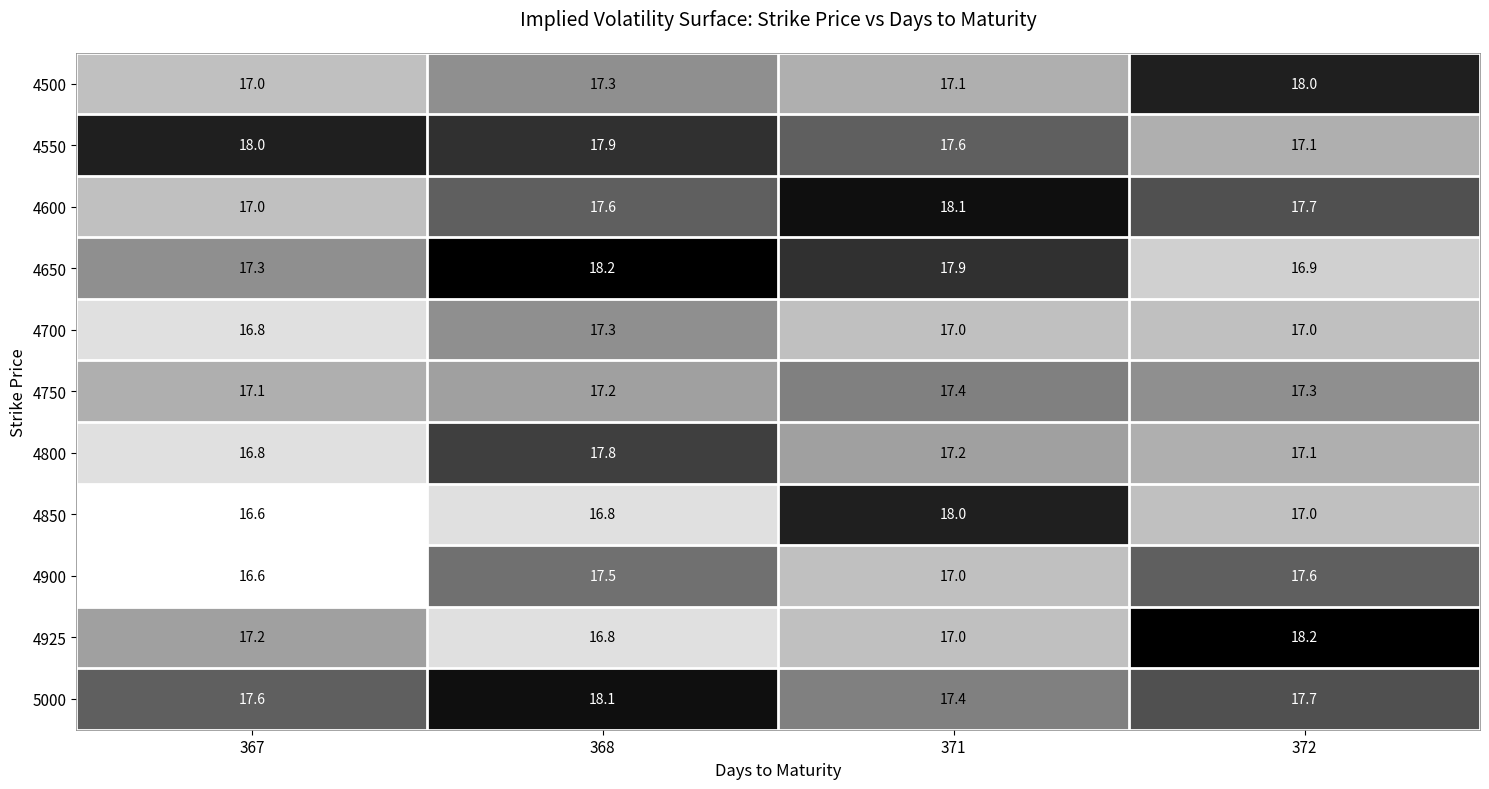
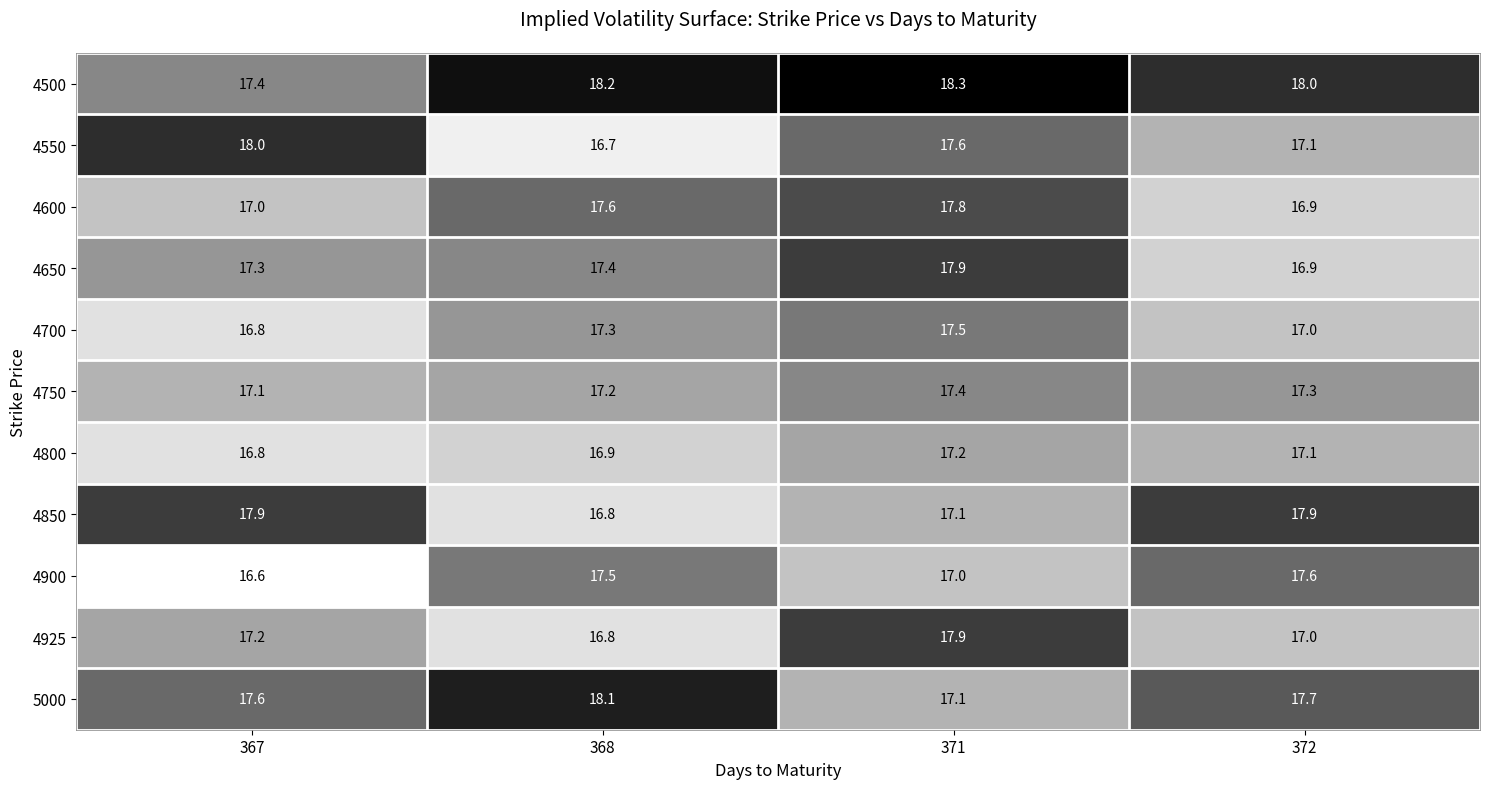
  {
    "4500": {
-     "367": 17.0,
-     "368": 17.3,
-     "371": 17.1,
+     "367": 17.4,
+     "368": 18.2,
+     "371": 18.3,
      "372": 18.0
    },
    "4550": {
      "367": 18.0,
-     "368": 17.9,
+     "368": 16.7,
      "371": 17.6,
      "372": 17.1
    },
    "4600": {
      "367": 17.0,
      "368": 17.6,
-     "371": 18.1,
-     "372": 17.7
+     "371": 17.8,
+     "372": 16.9
    },
    "4650": {
      "367": 17.3,
-     "368": 18.2,
+     "368": 17.4,
      "371": 17.9,
      "372": 16.9
    },
    "4700": {
      "367": 16.8,
      "368": 17.3,
-     "371": 17.0,
+     "371": 17.5,
      "372": 17.0
    },
    "4750": {
      "367": 17.1,
      "368": 17.2,
      "371": 17.4,
      "372": 17.3
    },
    "4800": {
      "367": 16.8,
-     "368": 17.8,
+     "368": 16.9,
      "371": 17.2,
      "372": 17.1
    },
    "4850": {
-     "367": 16.6,
+     "367": 17.9,
      "368": 16.8,
-     "371": 18.0,
-     "372": 17.0
+     "371": 17.1,
+     "372": 17.9
    },
    "4900": {
      "367": 16.6,
      "368": 17.5,
      "371": 17.0,
      "372": 17.6
    },
    "4925": {
      "367": 17.2,
      "368": 16.8,
-     "371": 17.0,
-     "372": 18.2
+     "371": 17.9,
+     "372": 17.0
    },
    "5000": {
      "367": 17.6,
      "368": 18.1,
-     "371": 17.4,
+     "371": 17.1,
      "372": 17.7
    }
  }
